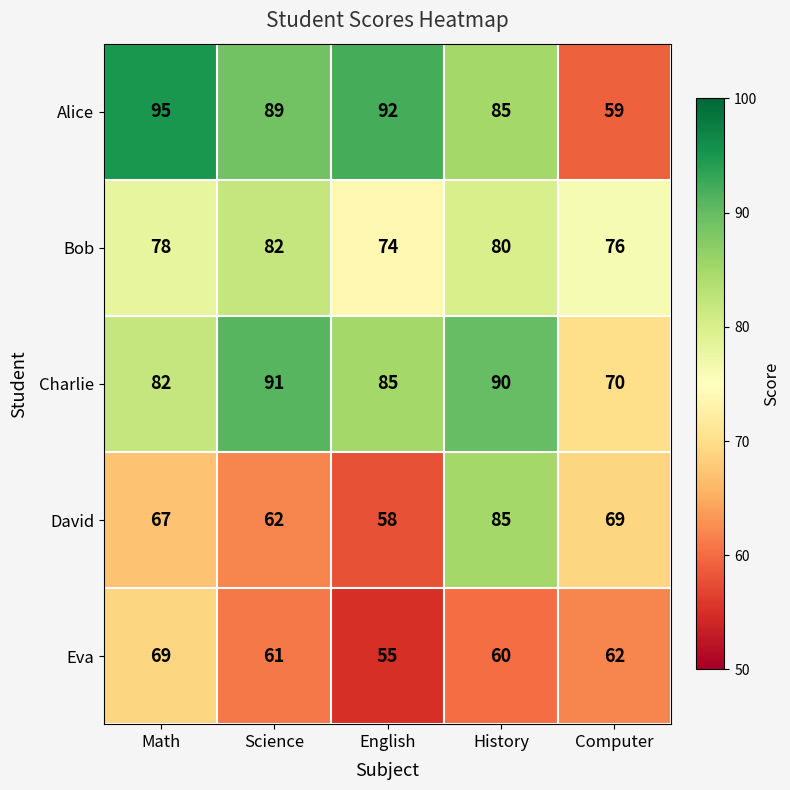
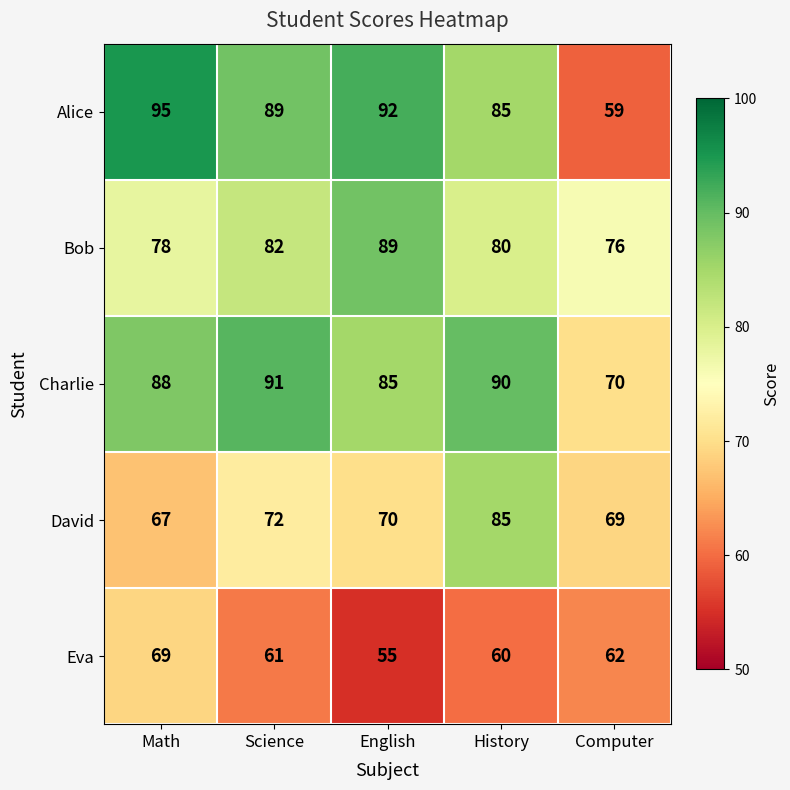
  {
    "Alice": {
      "Math": 95,
      "Science": 89,
      "English": 92,
      "History": 85,
      "Computer": 59
    },
    "Bob": {
      "Math": 78,
      "Science": 82,
-     "English": 74,
+     "English": 89,
      "History": 80,
      "Computer": 76
    },
    "Charlie": {
-     "Math": 82,
+     "Math": 88,
      "Science": 91,
      "English": 85,
      "History": 90,
      "Computer": 70
    },
    "David": {
      "Math": 67,
-     "Science": 62,
-     "English": 58,
+     "Science": 72,
+     "English": 70,
      "History": 85,
      "Computer": 69
    },
    "Eva": {
      "Math": 69,
      "Science": 61,
      "English": 55,
      "History": 60,
      "Computer": 62
    }
  }
